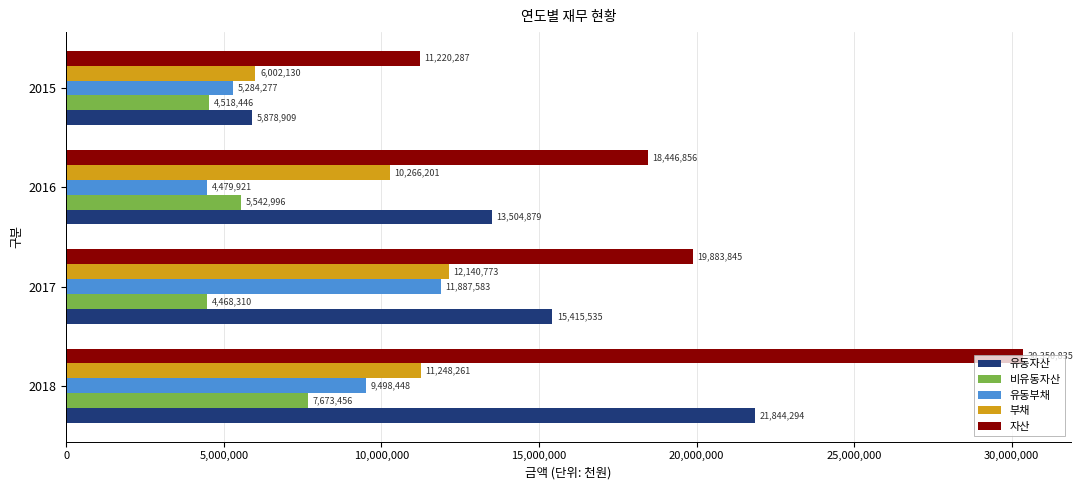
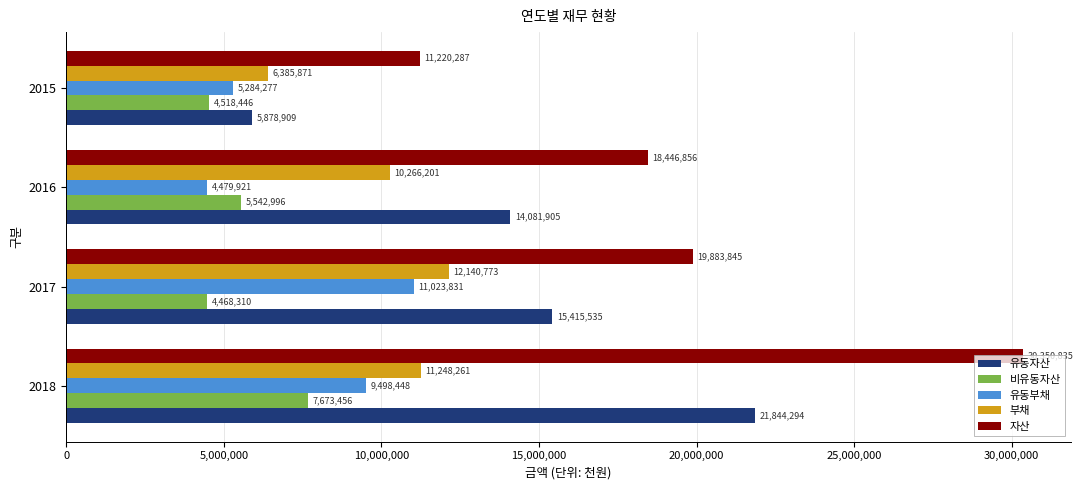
  {
    "유동자산": {
      "2015": "5,878,909",
-     "2016": "13,504,879",
+     "2016": "14,081,905",
      "2017": "15,415,535",
      "2018": "21,844,294"
    },
    "비유동자산": {
      "2015": "4,518,446",
      "2016": "5,542,996",
      "2017": "4,468,310",
      "2018": "7,673,456"
    },
    "유동부채": {
      "2015": "5,284,277",
      "2016": "4,479,921",
-     "2017": "11,887,583",
+     "2017": "11,023,831",
      "2018": "9,498,448"
    },
    "부채": {
-     "2015": "6,002,130",
+     "2015": "6,385,871",
      "2016": "10,266,201",
      "2017": "12,140,773",
      "2018": "11,248,261"
    },
    "자산": {
      "2015": "11,220,287",
      "2016": "18,446,856",
      "2017": "19,883,845"
    }
  }
